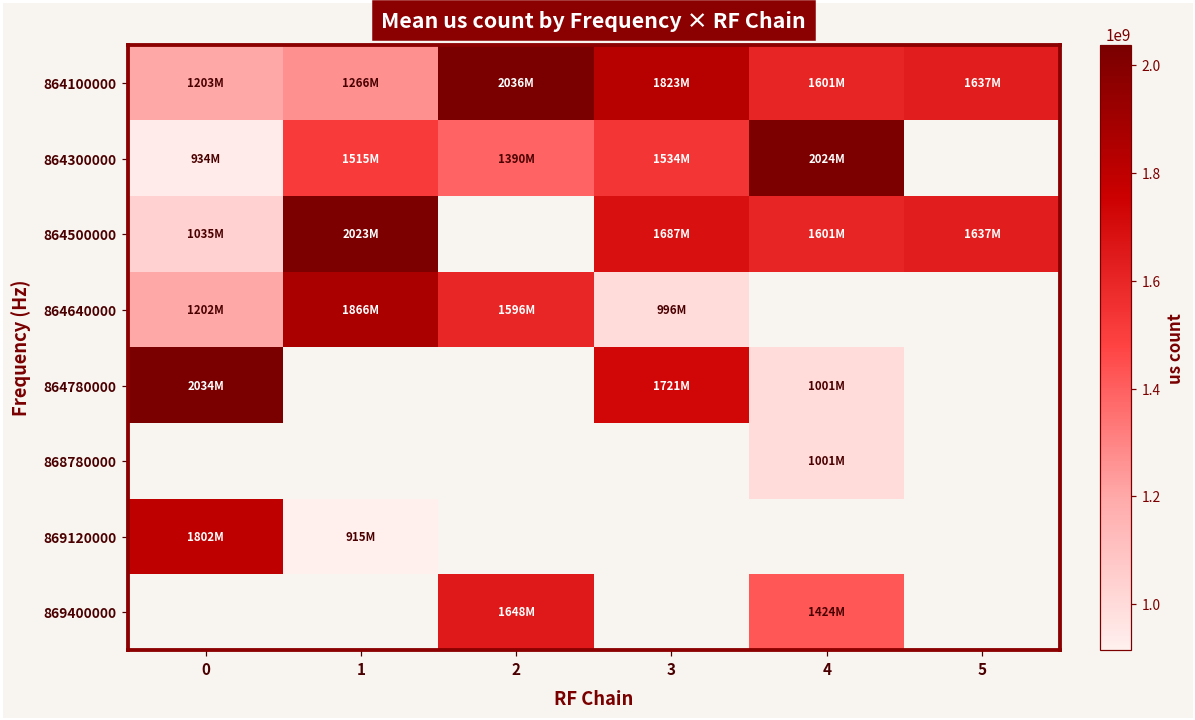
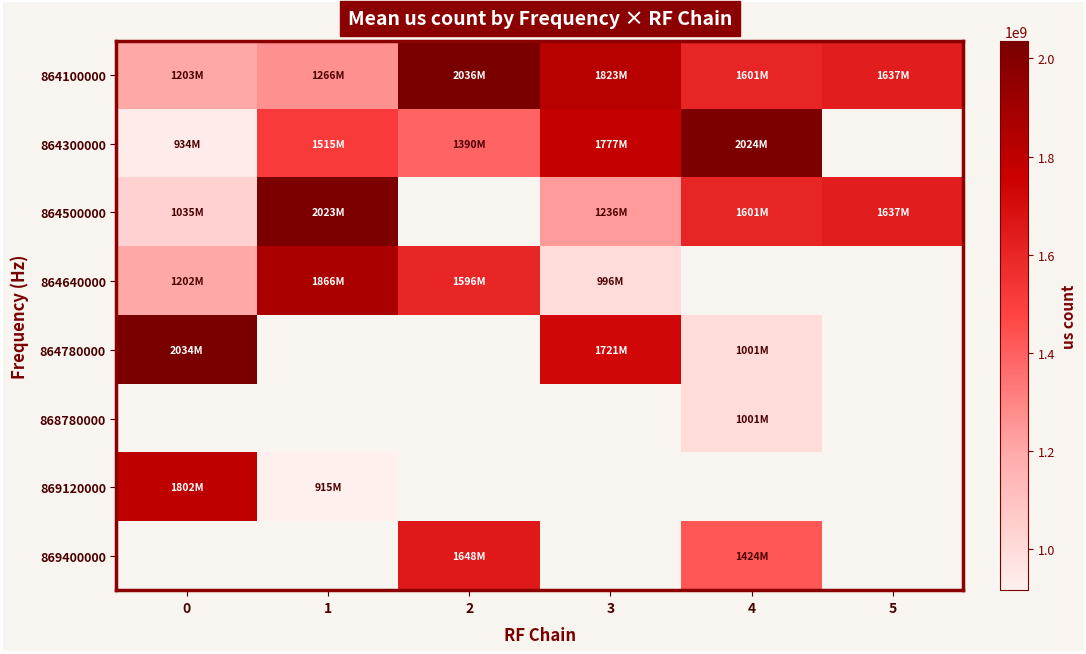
  {
    "864100000": {
      "0": "1203M",
      "1": "1266M",
      "2": "2036M",
      "3": "1823M",
      "4": "1601M",
      "5": "1637M"
    },
    "864300000": {
      "0": "934M",
      "1": "1515M",
      "2": "1390M",
-     "3": "1534M",
+     "3": "1777M",
      "4": "2024M"
    },
    "864500000": {
      "0": "1035M",
      "1": "2023M",
-     "3": "1687M",
+     "3": "1236M",
      "4": "1601M",
      "5": "1637M"
    },
    "864640000": {
      "0": "1202M",
      "1": "1866M",
      "2": "1596M",
      "3": "996M"
    },
    "864780000": {
      "0": "2034M",
      "3": "1721M",
      "4": "1001M"
    },
    "868780000": {
      "4": "1001M"
    },
    "869120000": {
      "0": "1802M",
      "1": "915M"
    },
    "869400000": {
      "2": "1648M",
      "4": "1424M"
    }
  }
